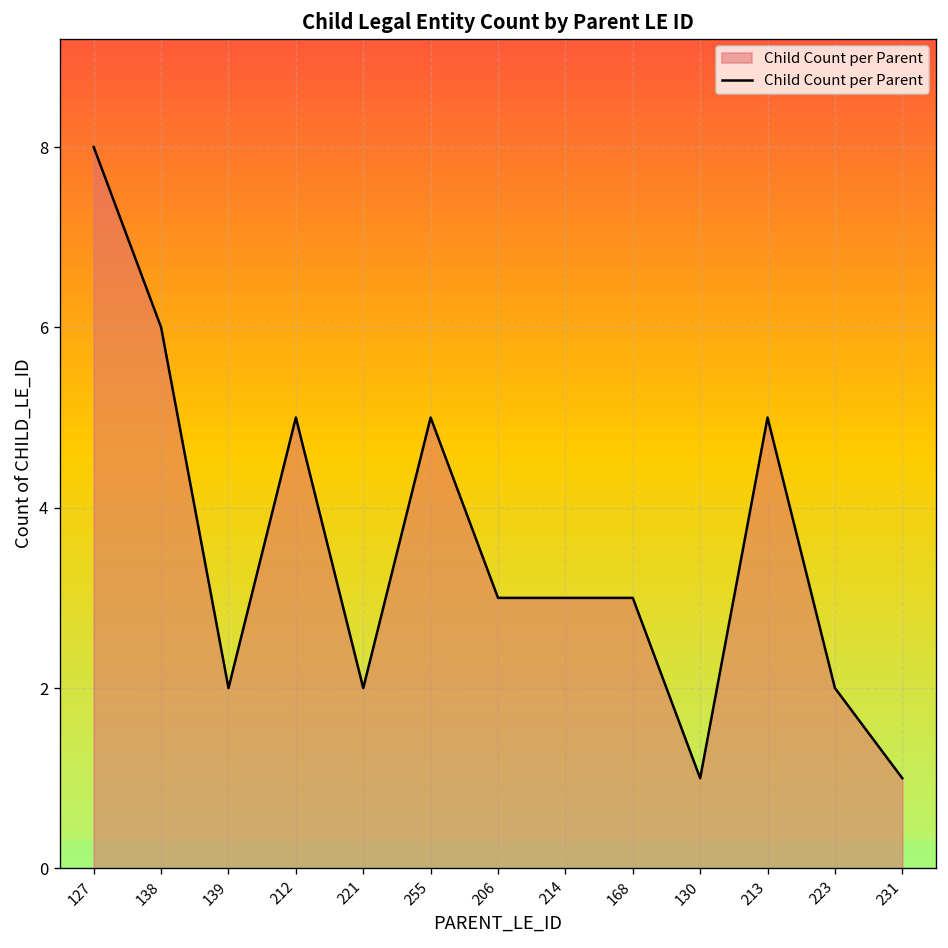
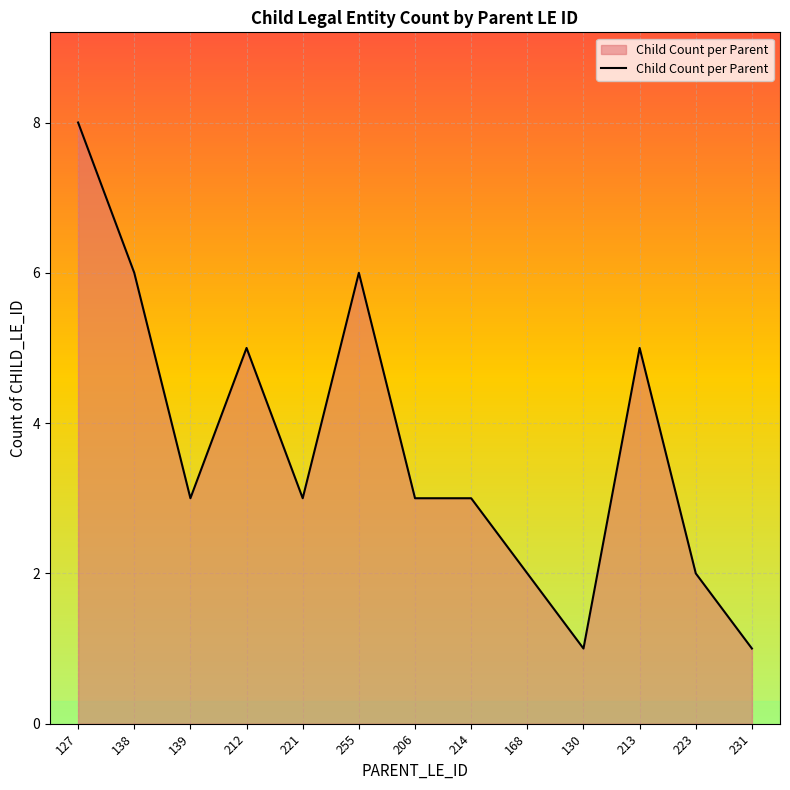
  {
    "127": 8,
    "138": 6,
-   "139": 2,
+   "139": 3,
    "212": 5,
-   "221": 2,
-   "255": 5,
+   "221": 3,
+   "255": 6,
    "206": 3,
    "214": 3,
-   "168": 3,
+   "168": 2,
    "130": 1,
    "213": 5,
    "223": 2,
    "231": 1
  }
